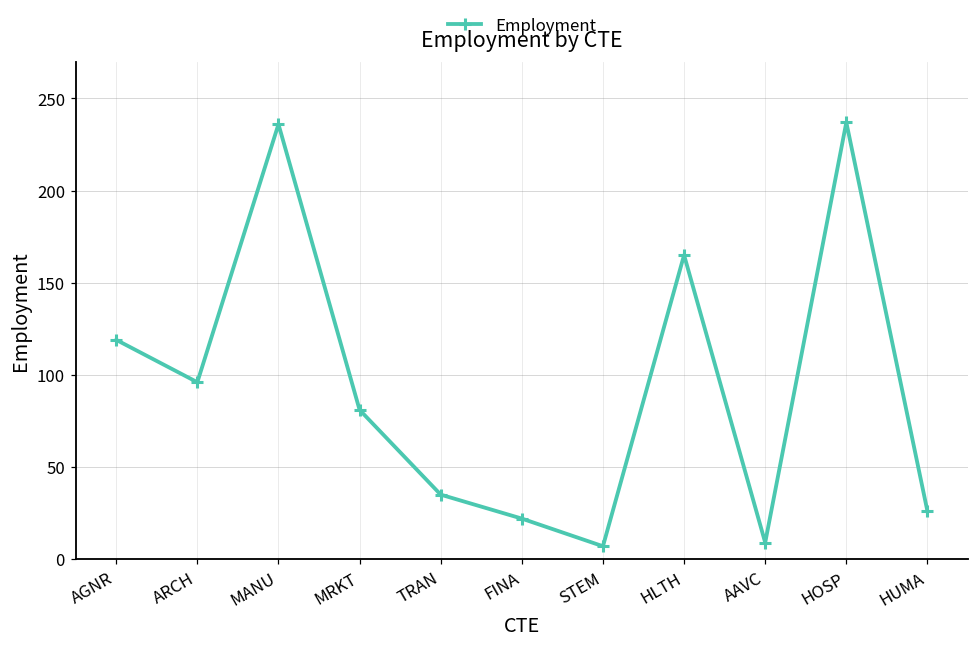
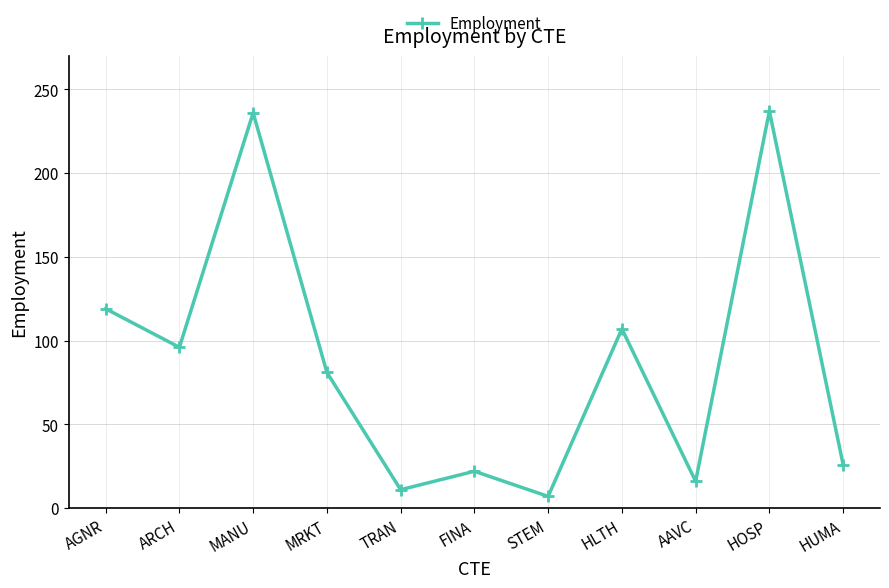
  {
    "AGNR": 119,
    "ARCH": 96,
    "MANU": 236,
    "MRKT": 81,
-   "TRAN": 35,
+   "TRAN": 11,
    "FINA": 22,
    "STEM": 7,
-   "HLTH": 165,
-   "AAVC": 9,
+   "HLTH": 107,
+   "AAVC": 16,
    "HOSP": 237,
    "HUMA": 26
  }
